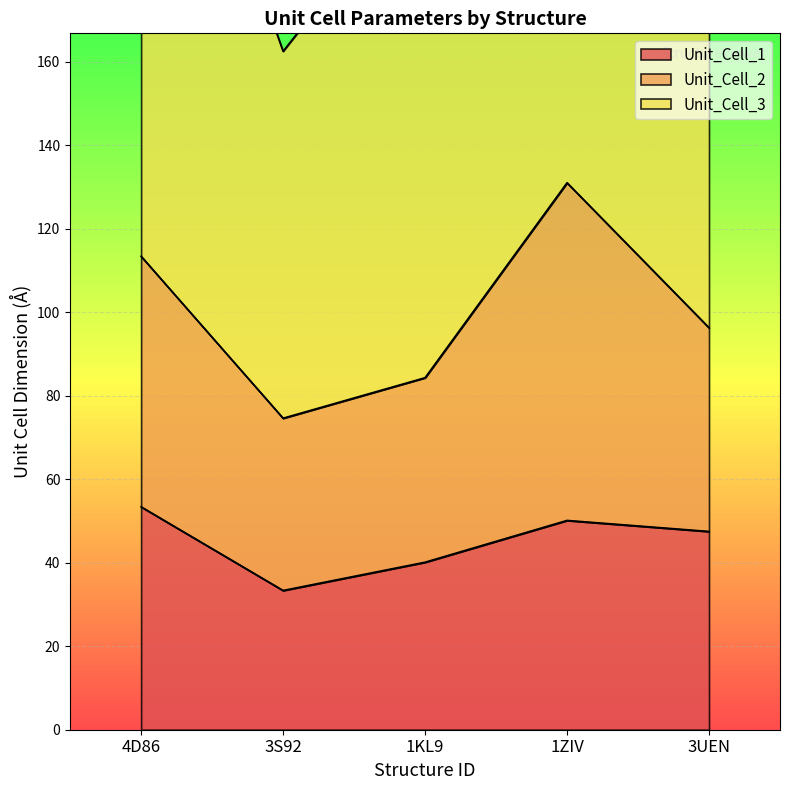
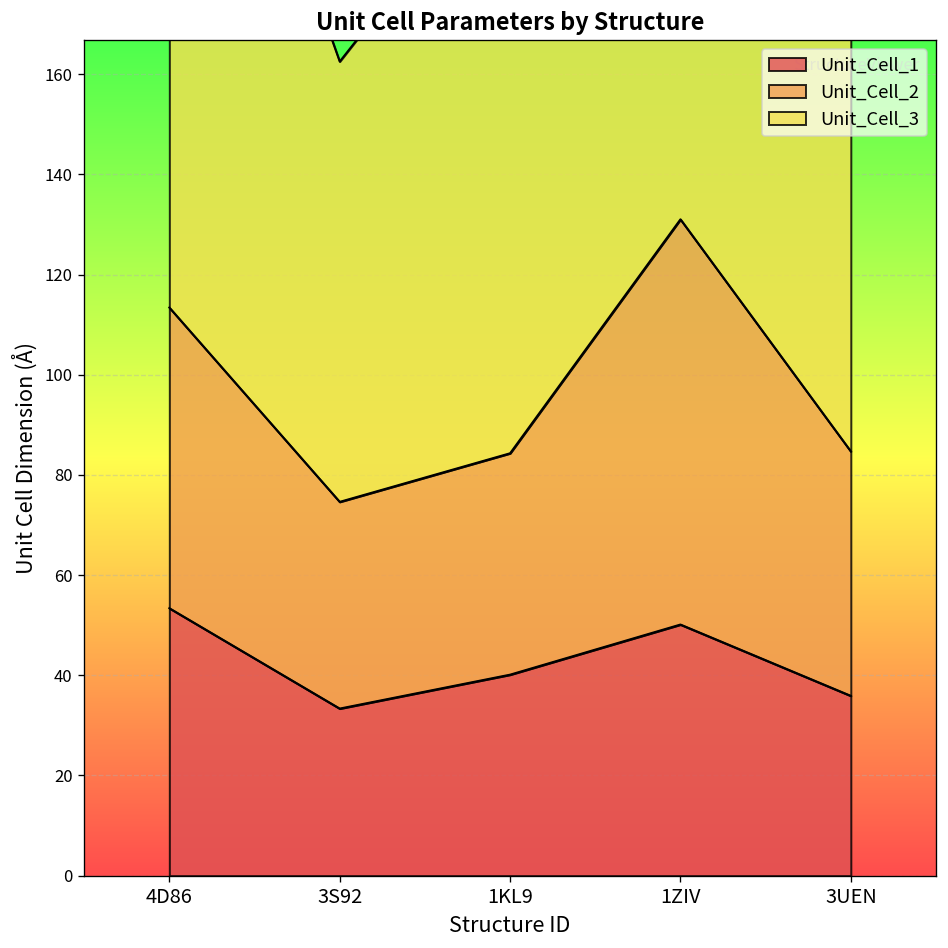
  {
    "Unit_Cell_1": {
      "4D86": 53,
      "3S92": 33,
      "1KL9": 40,
      "1ZIV": 50,
-     "3UEN": 48
+     "3UEN": 36
    },
    "Unit_Cell_2": {
      "4D86": 60,
      "3S92": 41,
      "1KL9": 44,
      "1ZIV": 81,
      "3UEN": 49
    },
    "Unit_Cell_3": {
      "3S92": 88
    }
  }
